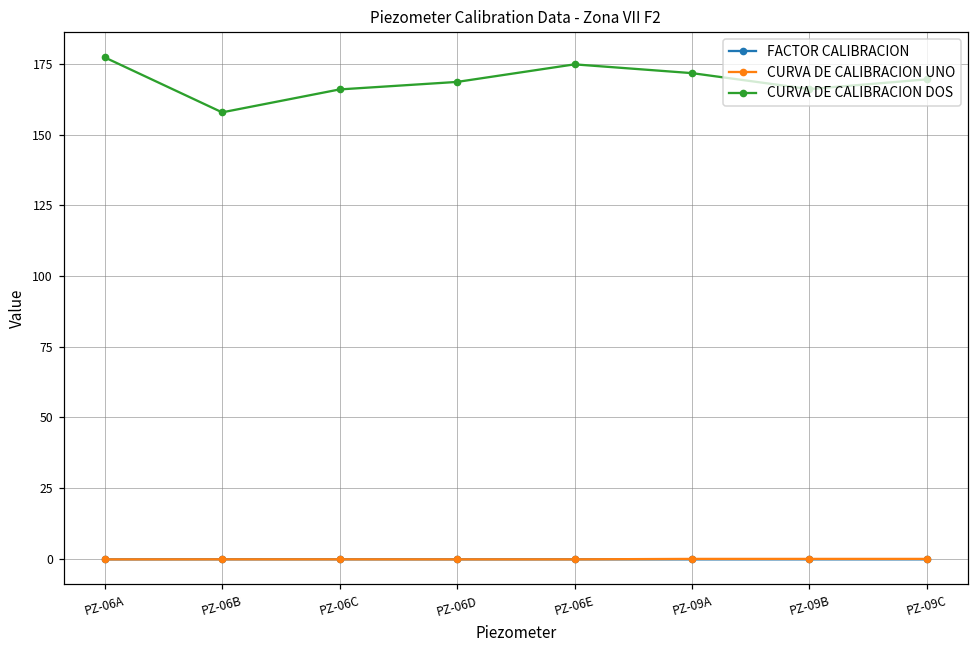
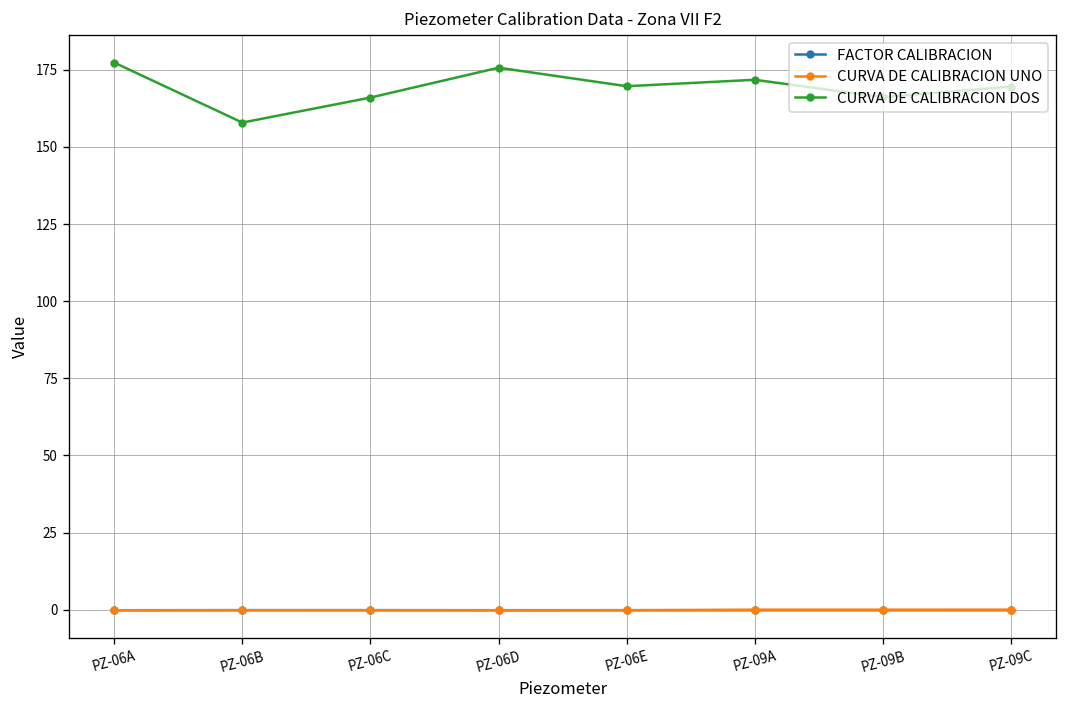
  {
    "CURVA DE CALIBRACION UNO": {
      "PZ-06A": 0,
      "PZ-06B": 0,
      "PZ-06C": 0,
      "PZ-06D": 0,
      "PZ-06E": 0,
      "PZ-09A": 0,
      "PZ-09B": 0,
      "PZ-09C": 0
    },
    "CURVA DE CALIBRACION DOS": {
      "PZ-06A": 177,
      "PZ-06B": 158,
      "PZ-06C": 166,
-     "PZ-06D": 169,
-     "PZ-06E": 175,
+     "PZ-06D": 176,
+     "PZ-06E": 170,
      "PZ-09A": 172
    }
  }
